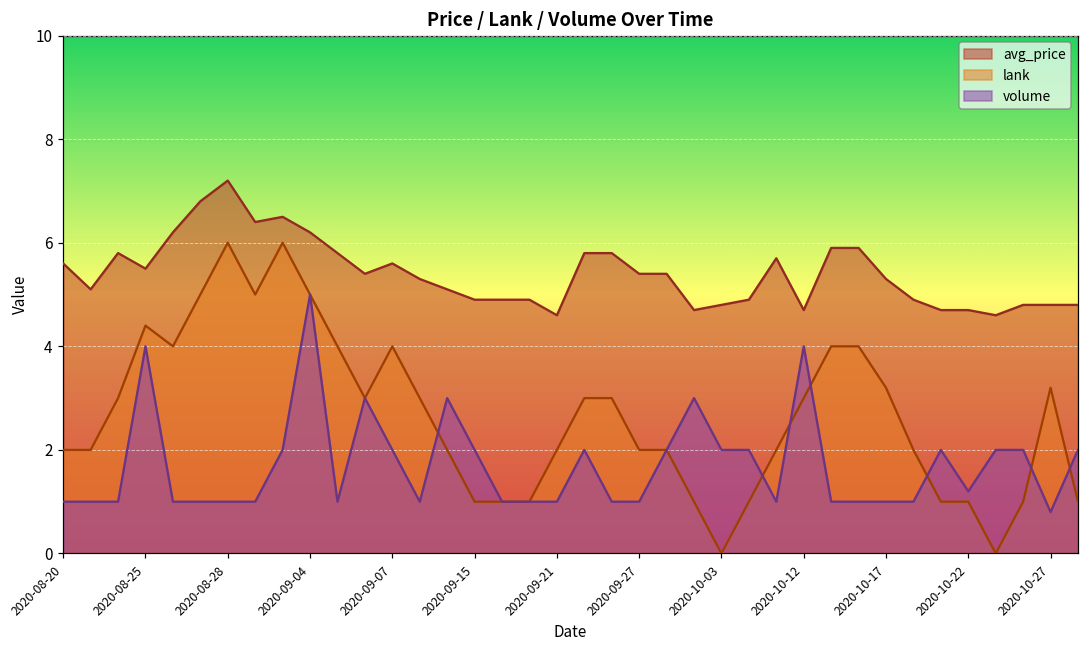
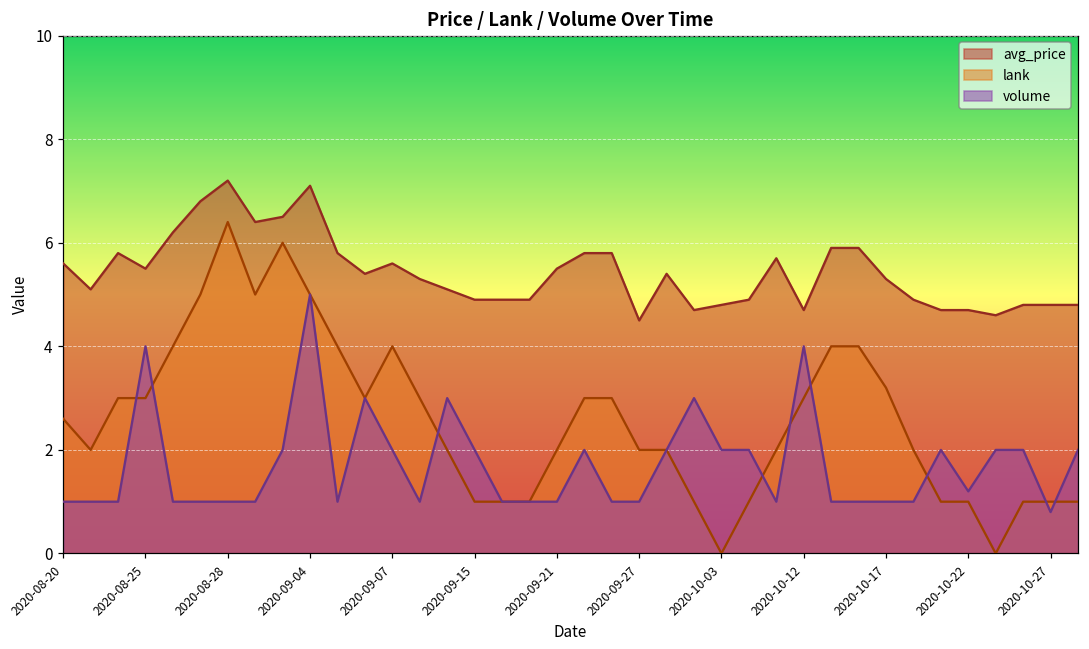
  {
    "avg_price": {
      "2020-08-20": 5.6,
      "2020-08-25": 5.5,
      "2020-08-28": 7.2,
-     "2020-09-04": 6.2,
+     "2020-09-04": 7.1,
      "2020-09-07": 5.6,
      "2020-09-15": 4.9,
-     "2020-09-21": 4.6,
-     "2020-09-27": 5.4,
+     "2020-09-21": 5.5,
+     "2020-09-27": 4.5,
      "2020-10-03": 4.8,
      "2020-10-12": 4.7,
      "2020-10-17": 5.3,
      "2020-10-22": 4.7,
      "2020-10-27": 4.8
    },
    "lank": {
-     "2020-08-20": 2.0,
-     "2020-08-25": 4.4,
-     "2020-08-28": 6.0,
+     "2020-08-20": 2.6,
+     "2020-08-25": 3.0,
+     "2020-08-28": 6.4,
      "2020-09-07": 4.0,
      "2020-09-15": 1.0,
      "2020-09-21": 2.0,
      "2020-09-27": 2.0,
      "2020-10-03": 0.0,
      "2020-10-12": 3.0,
      "2020-10-17": 3.2,
      "2020-10-22": 1.0,
-     "2020-10-27": 3.2
+     "2020-10-27": 1.0
    },
    "volume": {
      "2020-08-20": 1.0,
      "2020-08-25": 4.0,
      "2020-08-28": 1.0,
      "2020-09-07": 2.0,
      "2020-09-15": 2.0,
      "2020-09-21": 1.0,
      "2020-09-27": 1.0,
      "2020-10-03": 2.0,
      "2020-10-12": 4.0,
      "2020-10-17": 1.0,
      "2020-10-22": 1.2,
      "2020-10-27": 0.8
    }
  }
